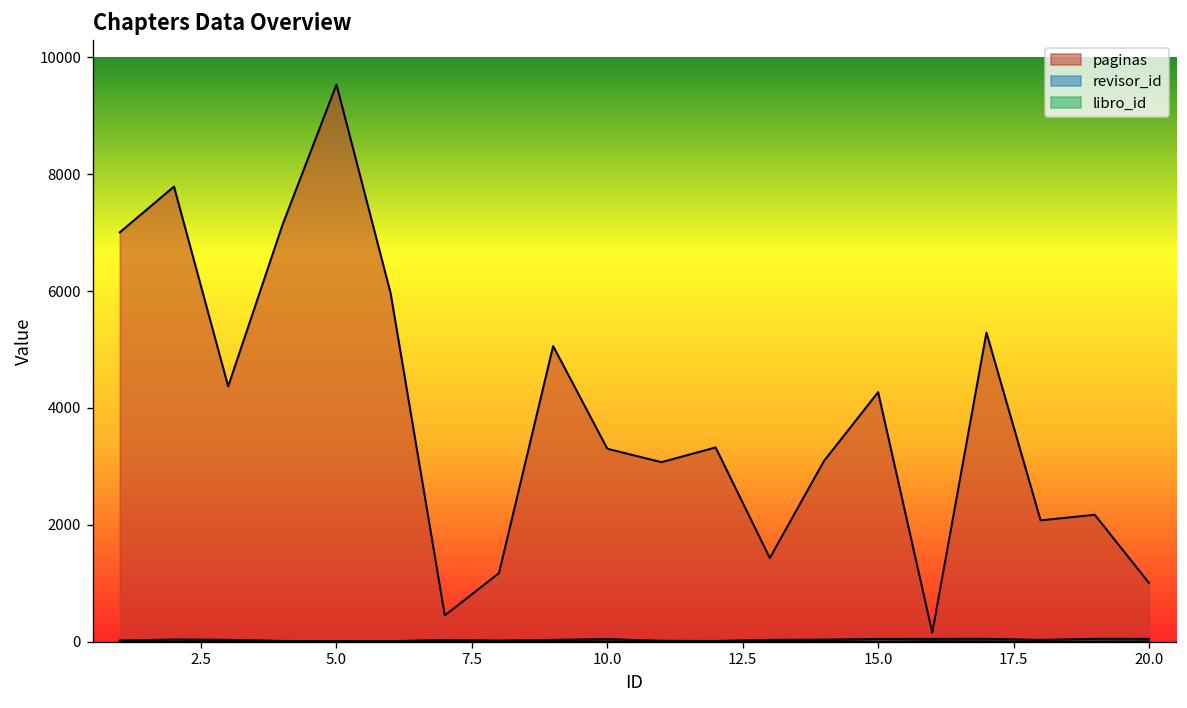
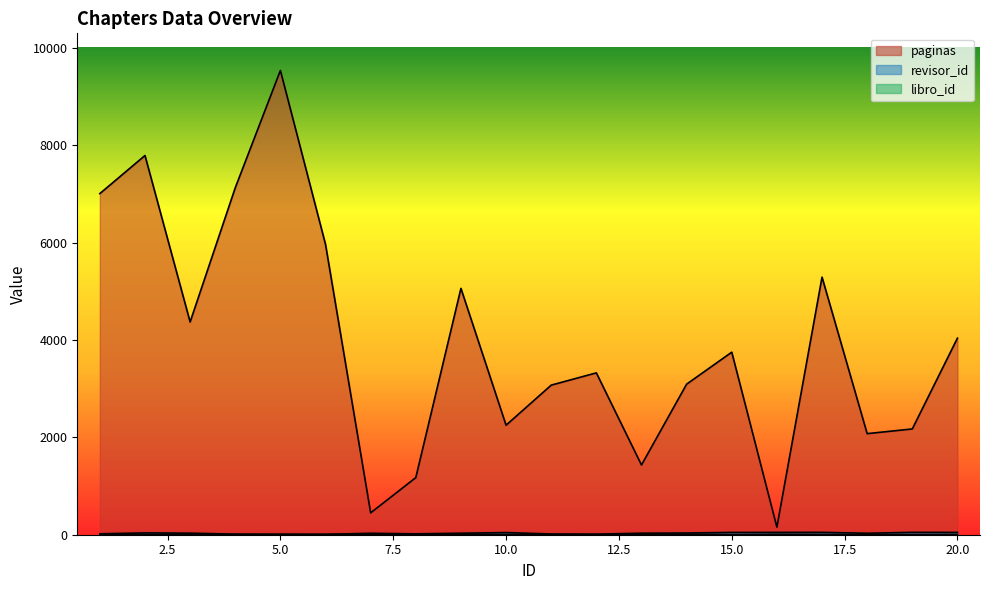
  {
    "paginas": {
      "5.0": 9500,
-     "10.0": 3300,
-     "15.0": 4300,
-     "20.0": 1000
+     "10.0": 2200,
+     "15.0": 3700,
+     "20.0": 4000
    }
  }
